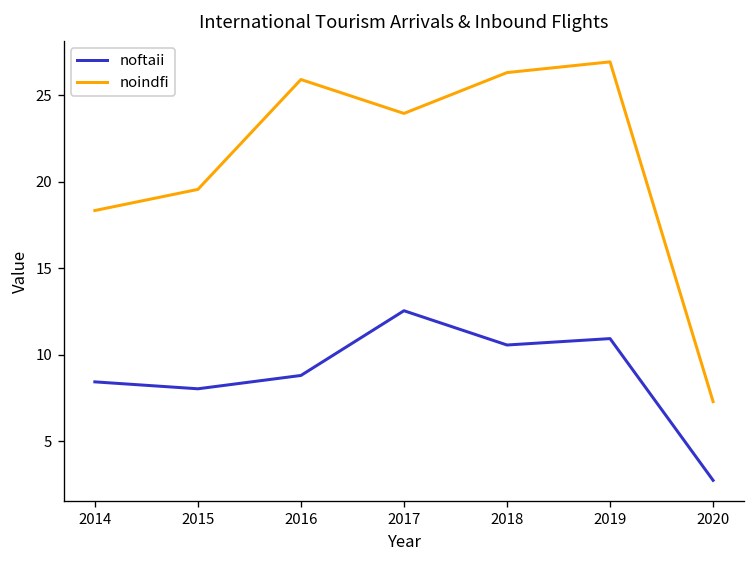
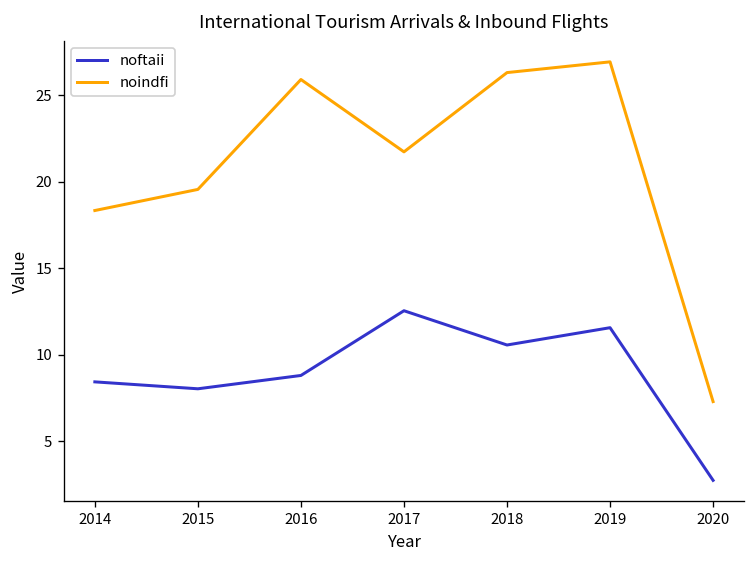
  {
    "noftaii": {
      "2014": 8.4,
      "2015": 8.0,
      "2016": 8.8,
      "2017": 12.5,
      "2018": 10.6,
-     "2019": 10.9,
+     "2019": 11.6,
      "2020": 2.7
    },
    "noindfi": {
      "2014": 18.3,
      "2015": 19.6,
      "2016": 25.9,
-     "2017": 23.9,
+     "2017": 21.7,
      "2018": 26.3,
      "2019": 26.9,
      "2020": 7.3
    }
  }
